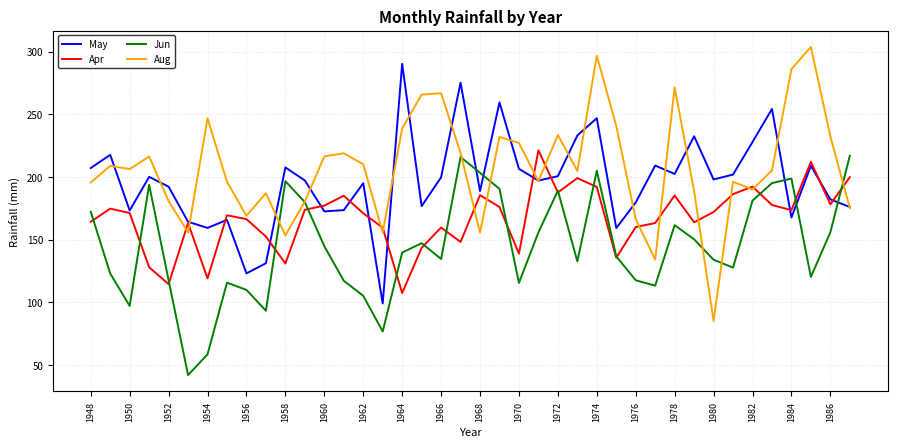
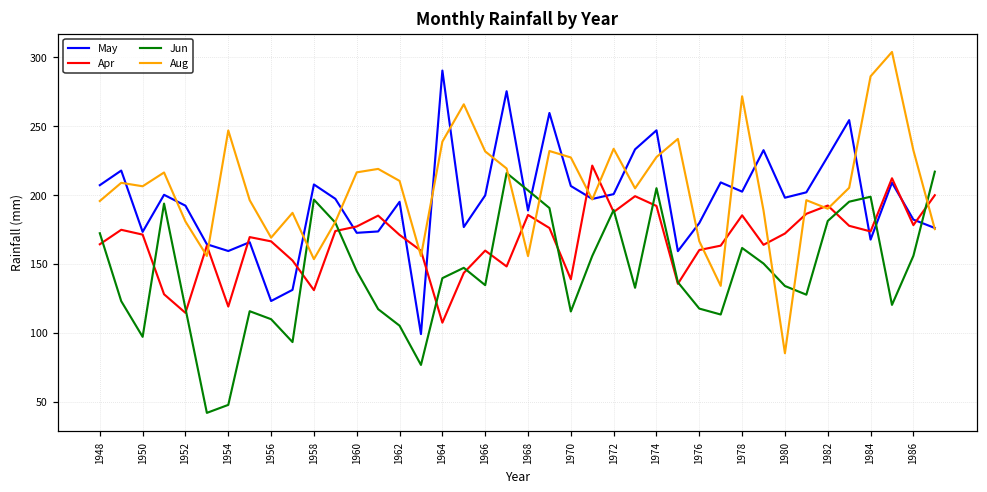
  {
    "May": {
      "1948": 207,
      "1952": 192,
      "1954": 159,
      "1956": 123,
      "1958": 208,
      "1960": 173,
      "1962": 195,
      "1964": 290,
      "1966": 200,
      "1968": 189,
      "1970": 207,
      "1972": 201,
      "1974": 247,
      "1976": 180,
      "1978": 202,
      "1980": 198,
      "1982": 228,
      "1984": 168,
      "1986": 182
    },
    "Apr": {
      "1948": 164,
      "1952": 114,
      "1954": 119,
      "1956": 166,
      "1958": 131,
      "1960": 177,
      "1962": 171,
      "1964": 107,
      "1966": 160,
      "1968": 186,
      "1970": 139,
      "1974": 192,
      "1976": 160,
      "1978": 185,
      "1980": 172,
      "1982": 192,
      "1984": 174,
      "1986": 178
    },
    "Jun": {
      "1948": 172,
      "1950": 97,
      "1952": 118,
-     "1954": 58,
+     "1954": 48,
      "1956": 110,
      "1958": 197,
      "1960": 145,
      "1962": 105,
      "1964": 140,
      "1966": 135,
      "1968": 203,
      "1970": 115,
      "1974": 205,
      "1976": 118,
      "1978": 162,
      "1980": 134,
      "1982": 181,
      "1984": 199,
      "1986": 156
    },
    "Aug": {
      "1948": 196,
      "1950": 206,
      "1952": 181,
      "1954": 247,
      "1956": 169,
      "1958": 153,
      "1960": 216,
      "1962": 210,
      "1964": 239,
-     "1966": 267,
+     "1966": 232,
      "1968": 156,
      "1970": 227,
      "1972": 234,
-     "1974": 297,
+     "1974": 228,
      "1976": 166,
      "1978": 272,
      "1980": 85,
      "1982": 190,
      "1984": 286,
      "1986": 232
    }
  }
